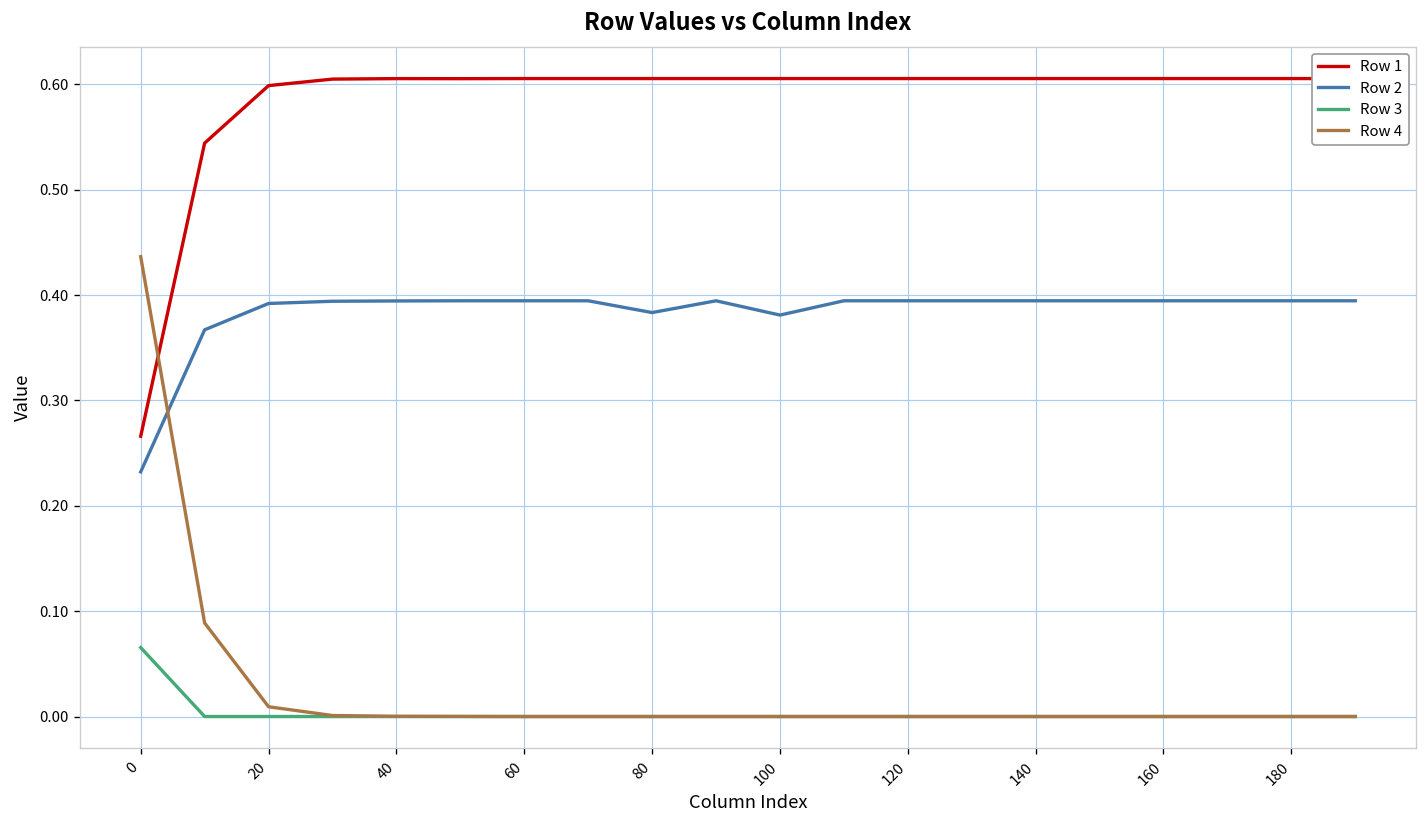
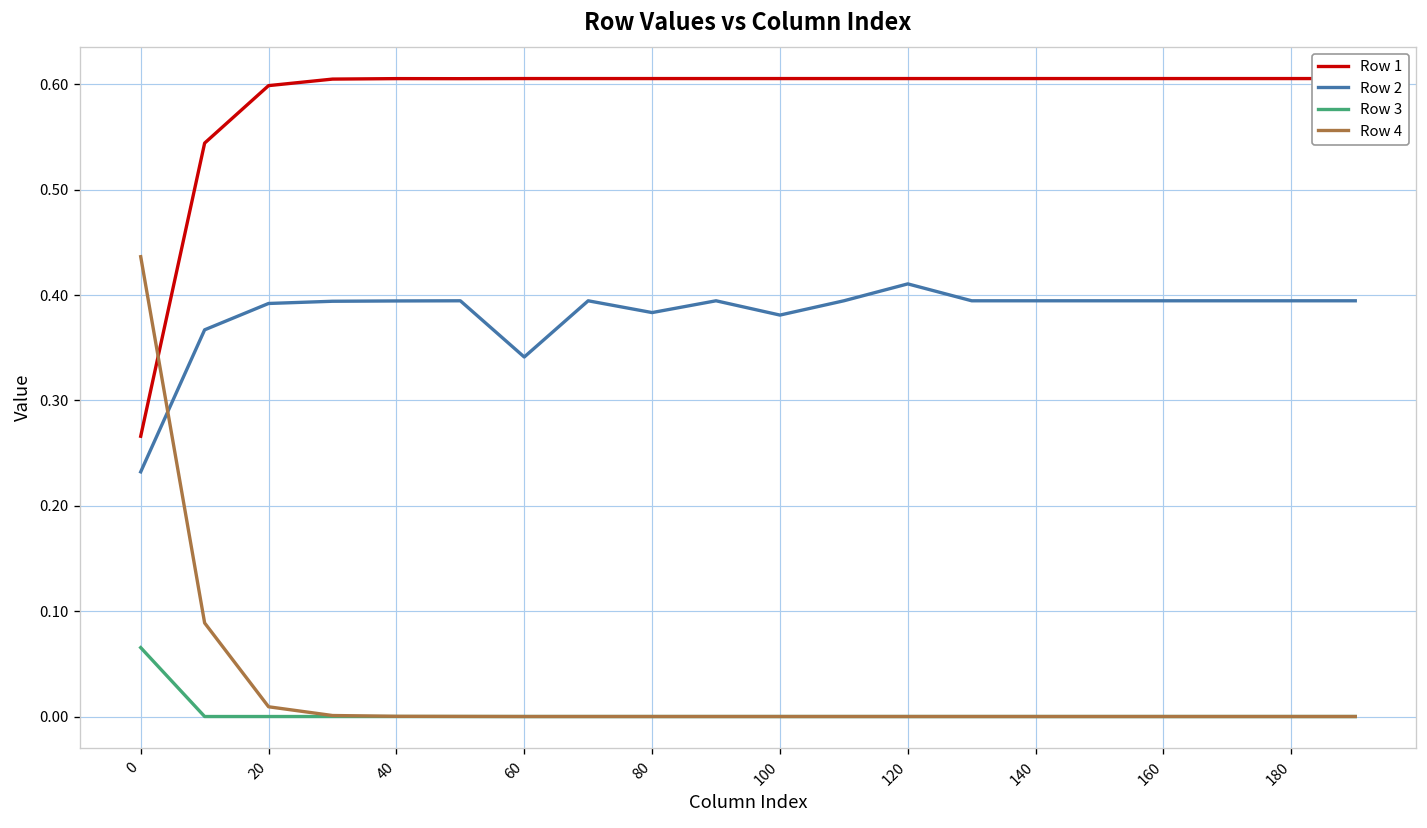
  {
    "Row 1": {
      "0": 0.27,
      "20": 0.60,
      "40": 0.61,
      "60": 0.61,
      "80": 0.61,
      "100": 0.61,
      "120": 0.61,
      "140": 0.61,
      "160": 0.61,
      "180": 0.61
    },
    "Row 2": {
      "0": 0.23,
      "20": 0.39,
      "40": 0.39,
-     "60": 0.39,
+     "60": 0.34,
      "80": 0.38,
      "100": 0.38,
-     "120": 0.39,
+     "120": 0.41,
      "140": 0.39,
      "160": 0.39,
      "180": 0.39
    },
    "Row 3": {
      "0": 0.07,
      "20": 0.00
    },
    "Row 4": {
      "0": 0.44,
      "20": 0.01
    }
  }
